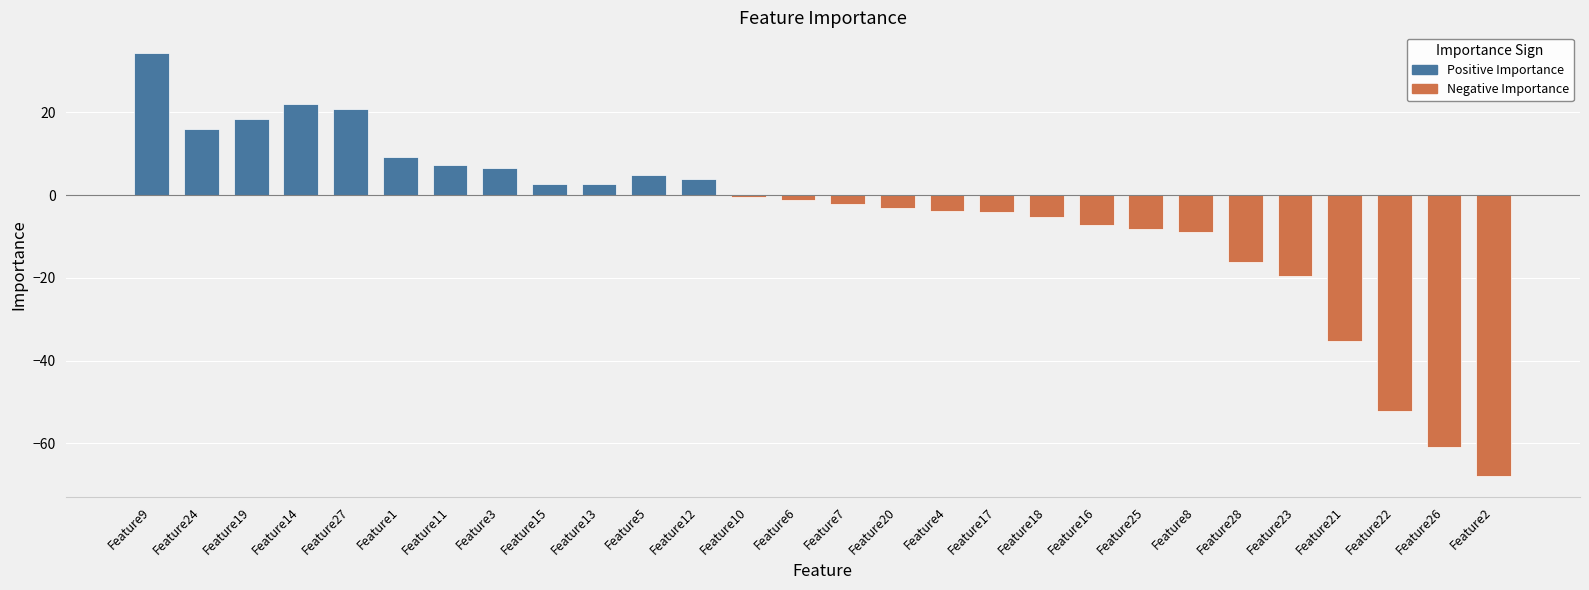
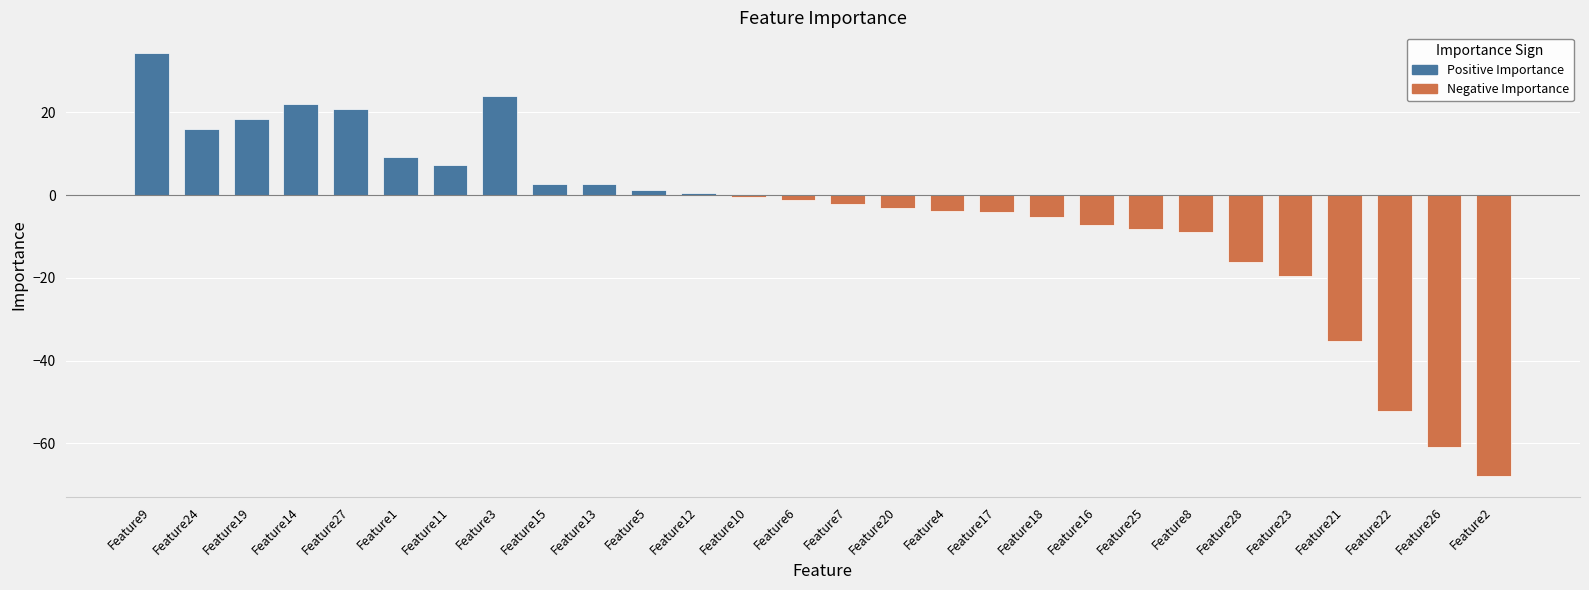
  {
    "Feature9": 34,
    "Feature24": 16,
    "Feature19": 18,
    "Feature14": 22,
    "Feature27": 21,
    "Feature1": 9,
    "Feature11": 7,
-   "Feature3": 6,
+   "Feature3": 24,
    "Feature15": 3,
    "Feature13": 3,
-   "Feature5": 5,
-   "Feature12": 4,
+   "Feature5": 1,
+   "Feature12": 1,
    "Feature6": -1,
    "Feature7": -2,
    "Feature20": -3,
    "Feature4": -4,
    "Feature17": -4,
    "Feature18": -5,
    "Feature16": -7,
    "Feature25": -8,
    "Feature8": -9,
    "Feature28": -16,
    "Feature23": -20,
    "Feature21": -35,
    "Feature22": -52,
    "Feature26": -61,
    "Feature2": -68
  }
